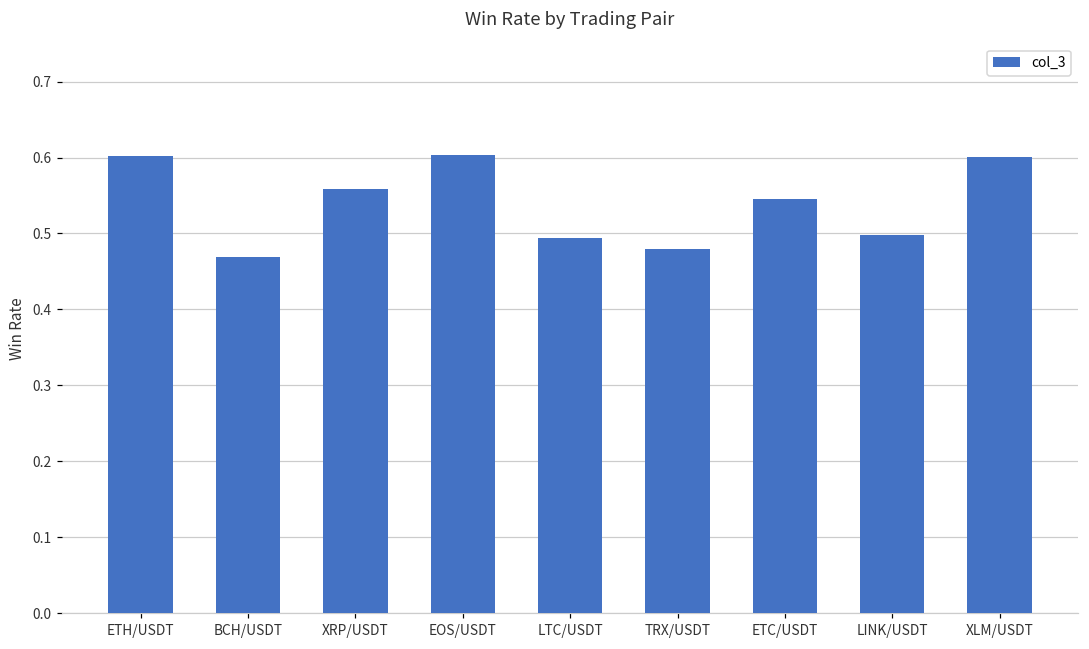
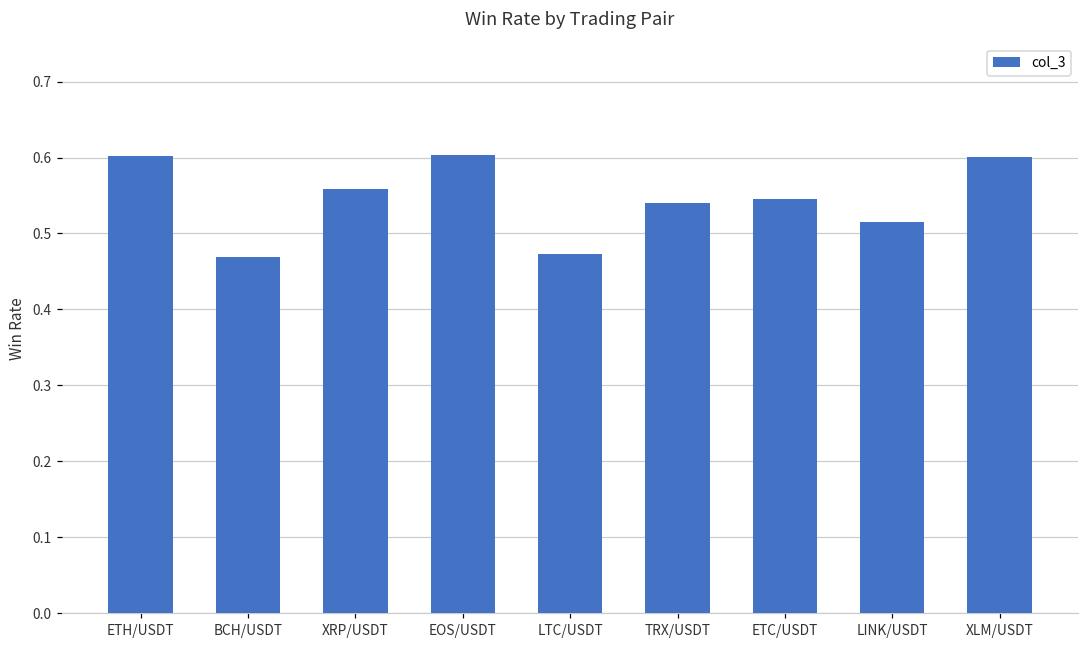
  {
    "ETH/USDT": 0.60,
    "BCH/USDT": 0.47,
    "XRP/USDT": 0.56,
    "EOS/USDT": 0.60,
-   "LTC/USDT": 0.49,
-   "TRX/USDT": 0.48,
+   "LTC/USDT": 0.47,
+   "TRX/USDT": 0.54,
    "ETC/USDT": 0.55,
-   "LINK/USDT": 0.50,
+   "LINK/USDT": 0.52,
    "XLM/USDT": 0.60
  }
